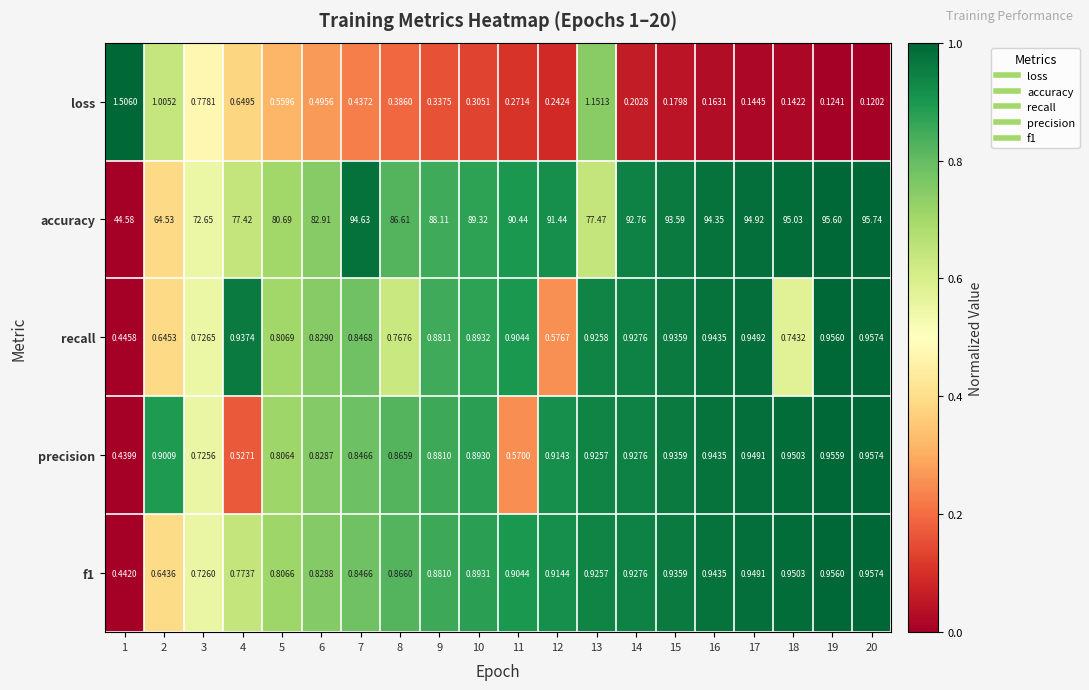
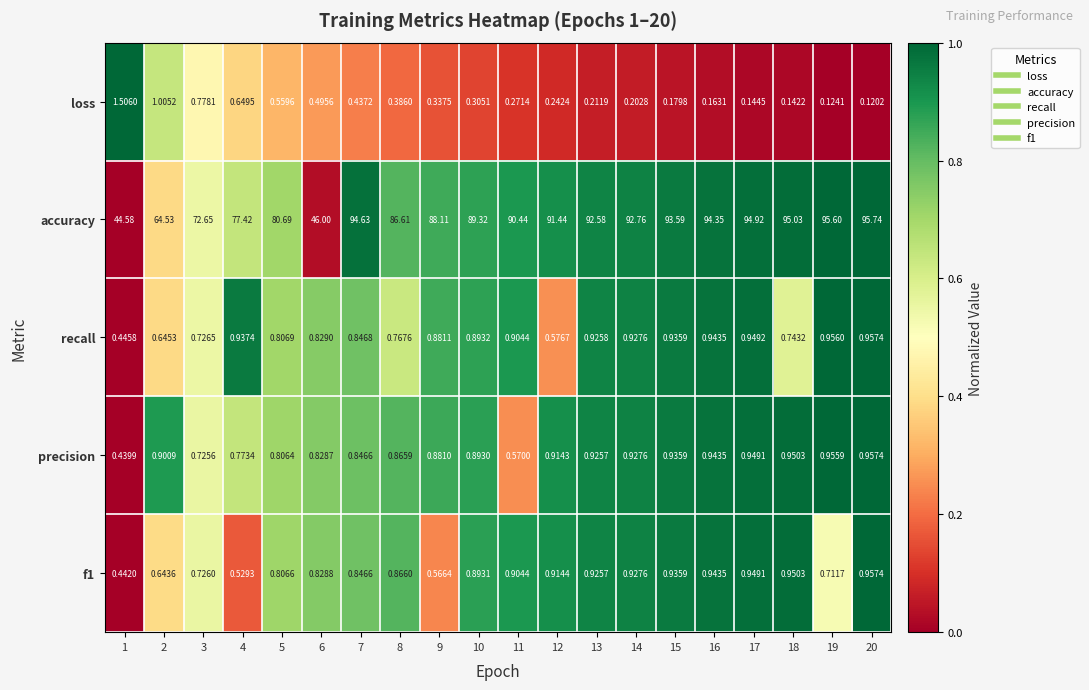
  {
    "loss": {
      "1": 1.5060,
      "2": 1.0052,
      "3": 0.7781,
      "4": 0.6495,
      "5": 0.5596,
      "6": 0.4956,
      "7": 0.4372,
      "8": 0.3860,
      "9": 0.3375,
      "10": 0.3051,
      "11": 0.2714,
      "12": 0.2424,
-     "13": 1.1513,
+     "13": 0.2119,
      "14": 0.2028,
      "15": 0.1798,
      "16": 0.1631,
      "17": 0.1445,
      "18": 0.1422,
      "19": 0.1241,
      "20": 0.1202
    },
    "accuracy": {
      "1": 44.58,
      "2": 64.53,
      "3": 72.65,
      "4": 77.42,
      "5": 80.69,
-     "6": 82.91,
+     "6": 46.00,
      "7": 94.63,
      "8": 86.61,
      "9": 88.11,
      "10": 89.32,
      "11": 90.44,
      "12": 91.44,
-     "13": 77.47,
+     "13": 92.58,
      "14": 92.76,
      "15": 93.59,
      "16": 94.35,
      "17": 94.92,
      "18": 95.03,
      "19": 95.60,
      "20": 95.74
    },
    "recall": {
      "1": 0.4458,
      "2": 0.6453,
      "3": 0.7265,
      "4": 0.9374,
      "5": 0.8069,
      "6": 0.8290,
      "7": 0.8468,
      "8": 0.7676,
      "9": 0.8811,
      "10": 0.8932,
      "11": 0.9044,
      "12": 0.5767,
      "13": 0.9258,
      "14": 0.9276,
      "15": 0.9359,
      "16": 0.9435,
      "17": 0.9492,
      "18": 0.7432,
      "19": 0.9560,
      "20": 0.9574
    },
    "precision": {
      "1": 0.4399,
      "2": 0.9009,
      "3": 0.7256,
-     "4": 0.5271,
+     "4": 0.7734,
      "5": 0.8064,
      "6": 0.8287,
      "7": 0.8466,
      "8": 0.8659,
      "9": 0.8810,
      "10": 0.8930,
      "11": 0.5700,
      "12": 0.9143,
      "13": 0.9257,
      "14": 0.9276,
      "15": 0.9359,
      "16": 0.9435,
      "17": 0.9491,
      "18": 0.9503,
      "19": 0.9559,
      "20": 0.9574
    },
    "f1": {
      "1": 0.4420,
      "2": 0.6436,
      "3": 0.7260,
-     "4": 0.7737,
+     "4": 0.5293,
      "5": 0.8066,
      "6": 0.8288,
      "7": 0.8466,
      "8": 0.8660,
-     "9": 0.8810,
+     "9": 0.5664,
      "10": 0.8931,
      "11": 0.9044,
      "12": 0.9144,
      "13": 0.9257,
      "14": 0.9276,
      "15": 0.9359,
      "16": 0.9435,
      "17": 0.9491,
      "18": 0.9503,
-     "19": 0.9560,
+     "19": 0.7117,
      "20": 0.9574
    }
  }
